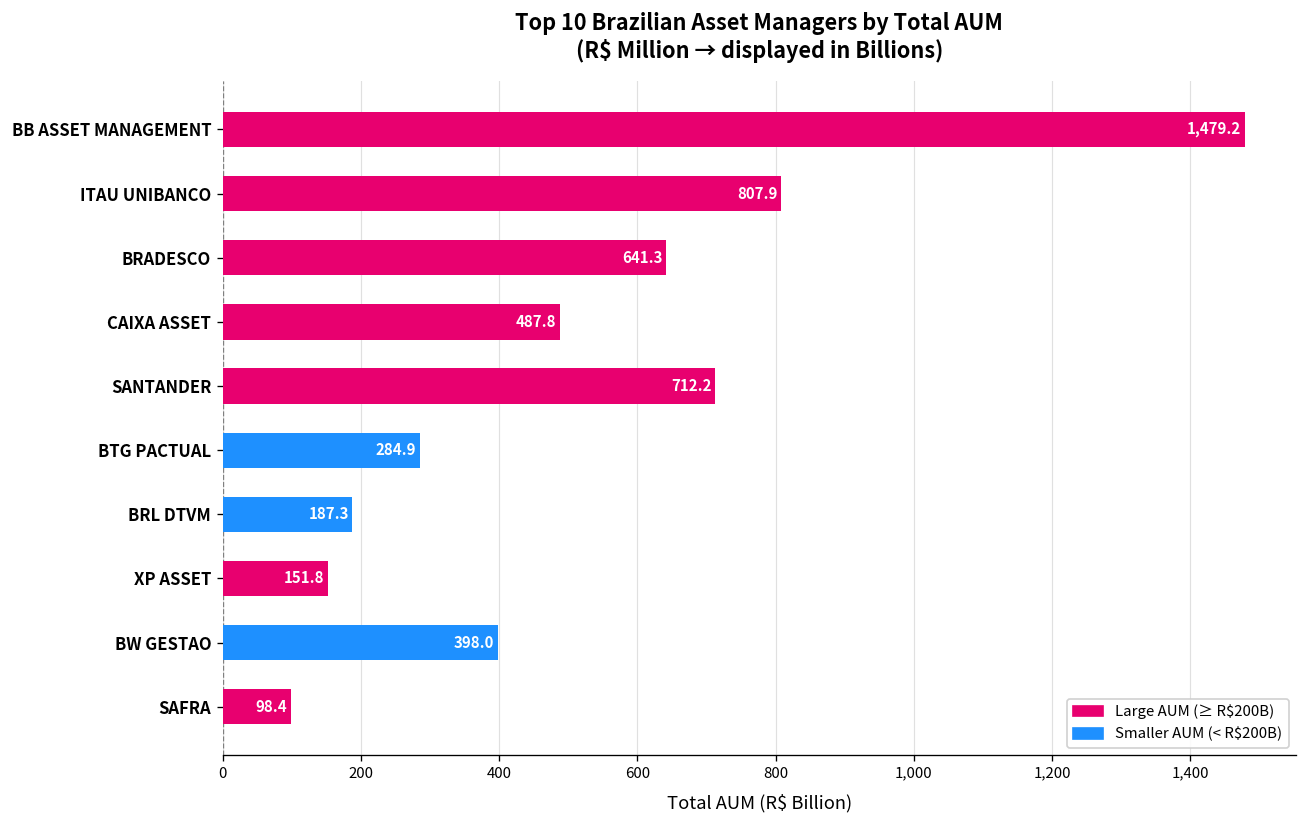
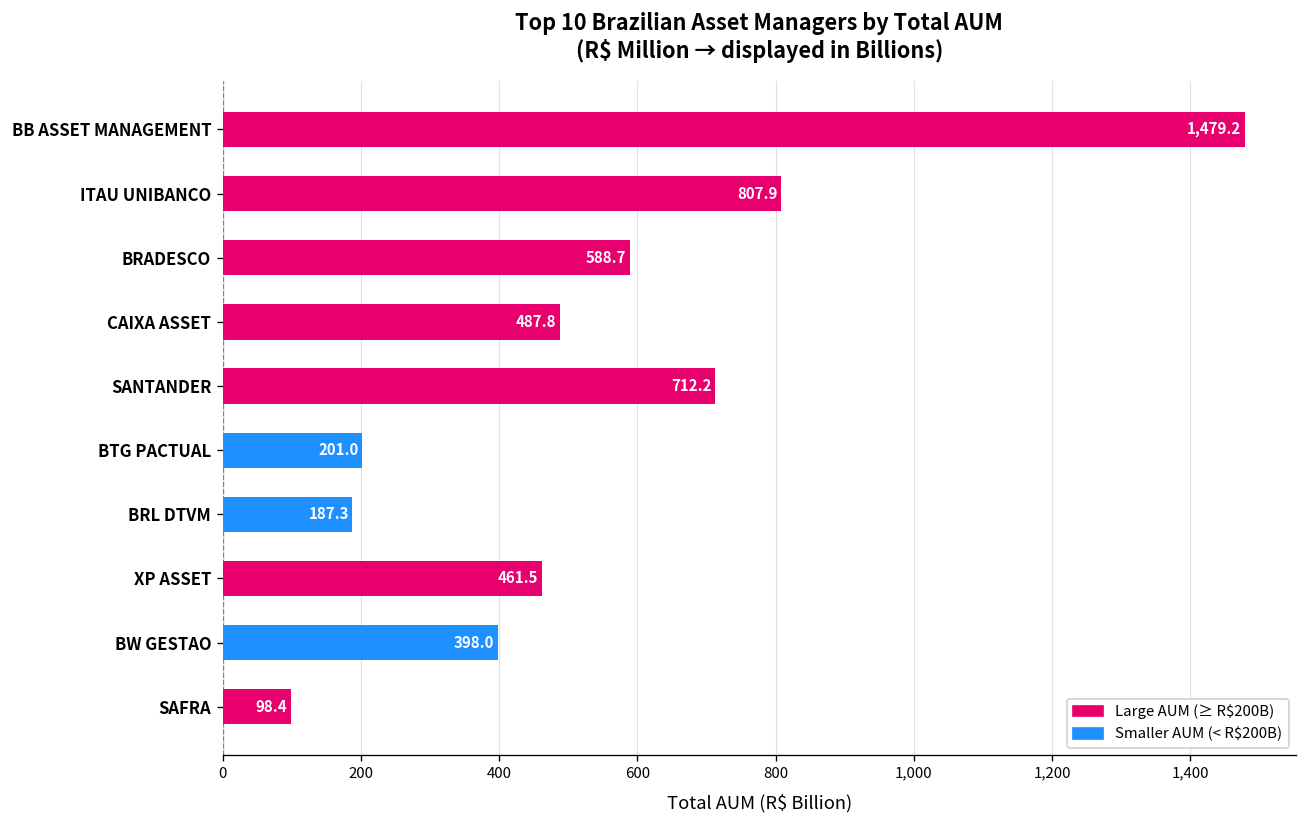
  {
    "BB ASSET MANAGEMENT": "1,479.2",
    "ITAU UNIBANCO": "807.9",
-   "BRADESCO": "641.3",
+   "BRADESCO": "588.7",
    "CAIXA ASSET": "487.8",
    "SANTANDER": "712.2",
-   "BTG PACTUAL": "284.9",
+   "BTG PACTUAL": "201.0",
    "BRL DTVM": "187.3",
-   "XP ASSET": "151.8",
+   "XP ASSET": "461.5",
    "BW GESTAO": "398.0",
    "SAFRA": "98.4"
  }
